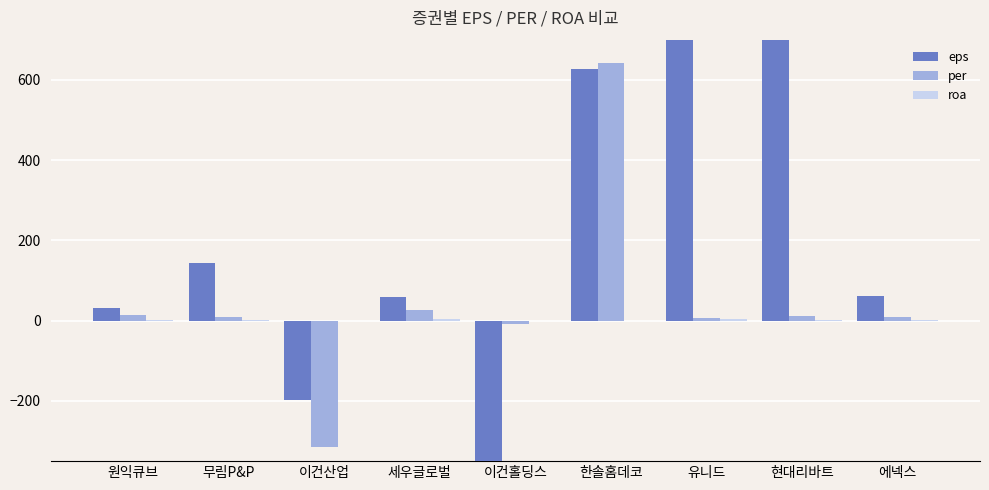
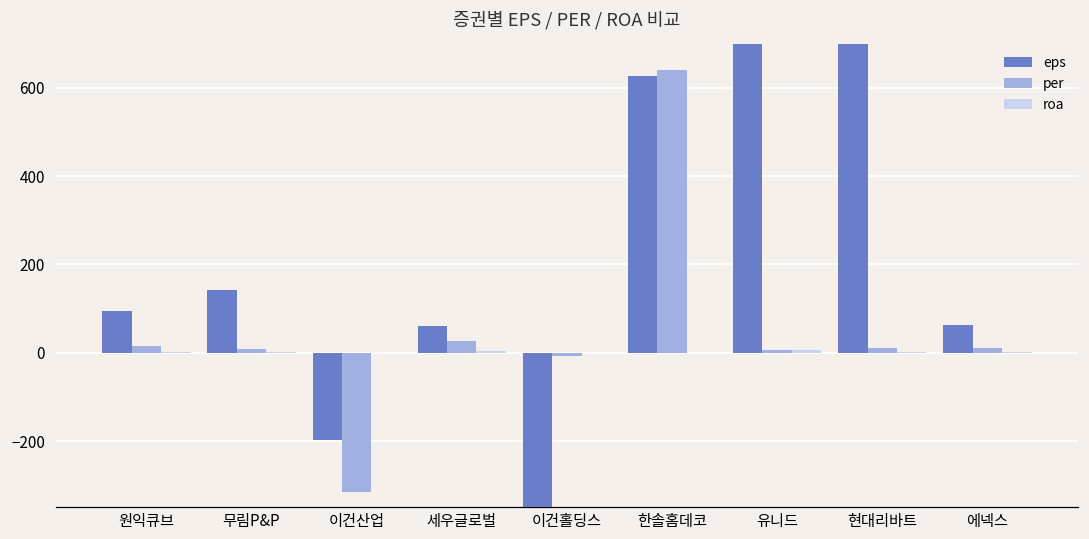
  {
    "eps": {
-     "원익큐브": 30,
+     "원익큐브": 100,
      "무림P&P": 140,
      "이건산업": -200,
      "세우글로벌": 60,
      "한솔홈데코": 630,
      "에넥스": 60
    }
  }
